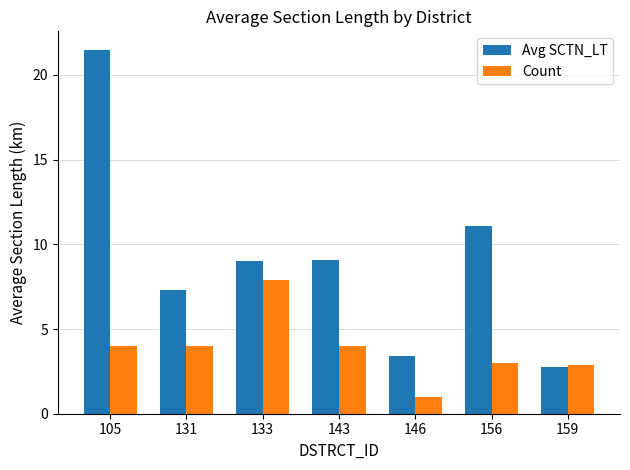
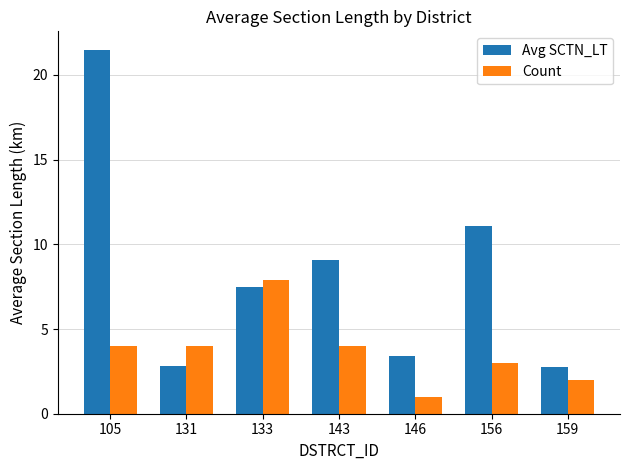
  {
    "Avg SCTN_LT": {
      "105": 21.5,
-     "131": 7.3,
-     "133": 9.0,
+     "131": 2.8,
+     "133": 7.5,
      "143": 9.1,
      "146": 3.4,
      "156": 11.1,
      "159": 2.8
    },
    "Count": {
      "105": 4.0,
      "131": 4.0,
      "133": 7.9,
      "143": 4.0,
      "146": 1.0,
      "156": 3.0,
-     "159": 2.9
+     "159": 2.0
    }
  }
